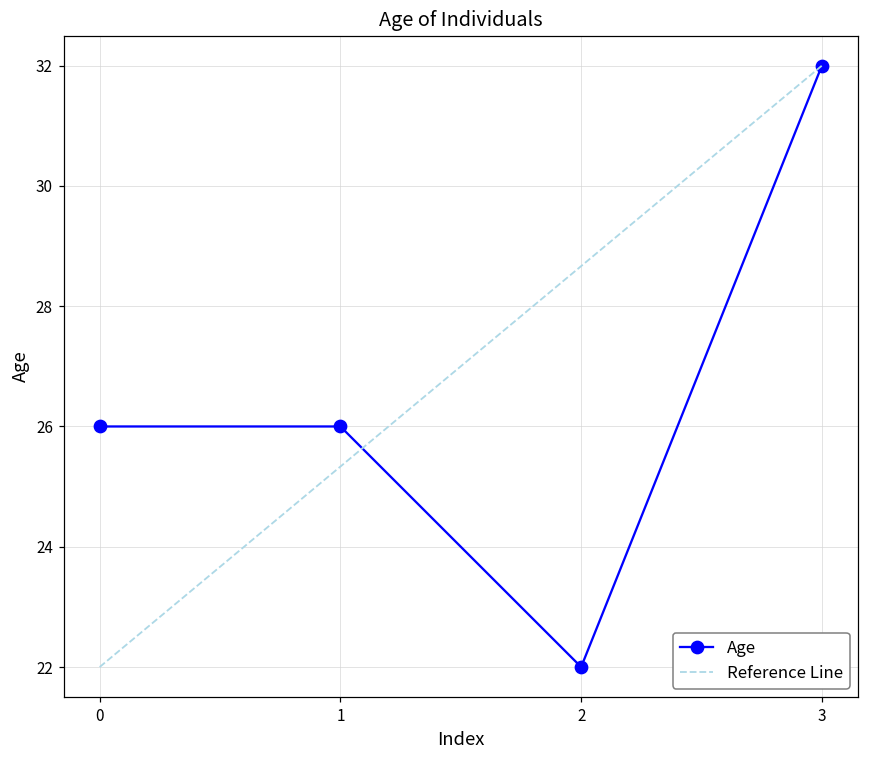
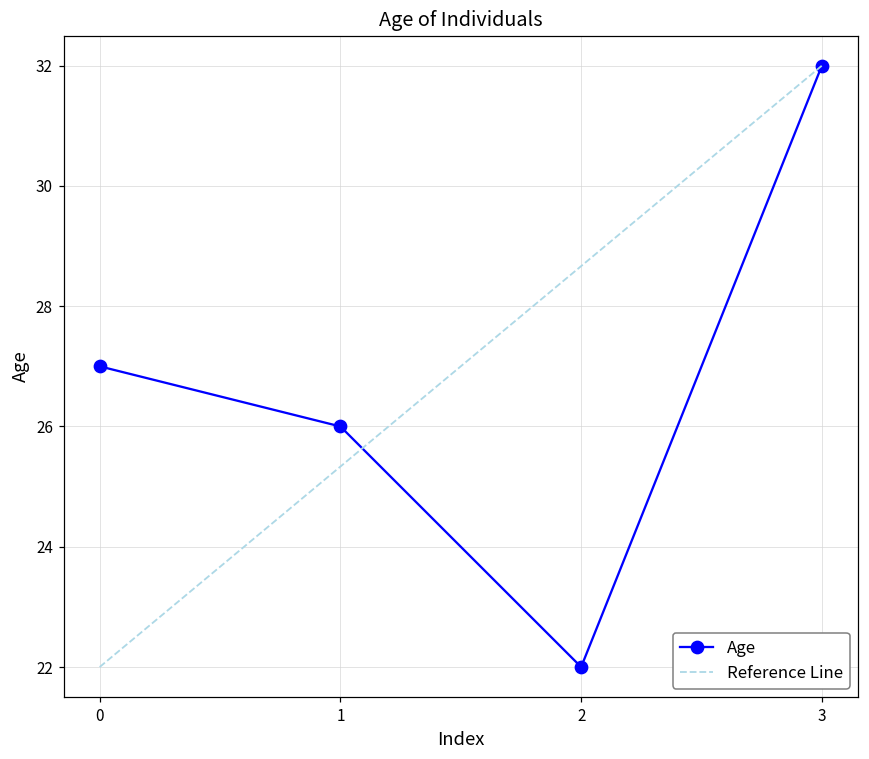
  {
    "Age": {
-     "0": 26,
+     "0": 27,
      "1": 26,
      "2": 22
    },
    "Reference Line": {
      "0": 22
    }
  }
